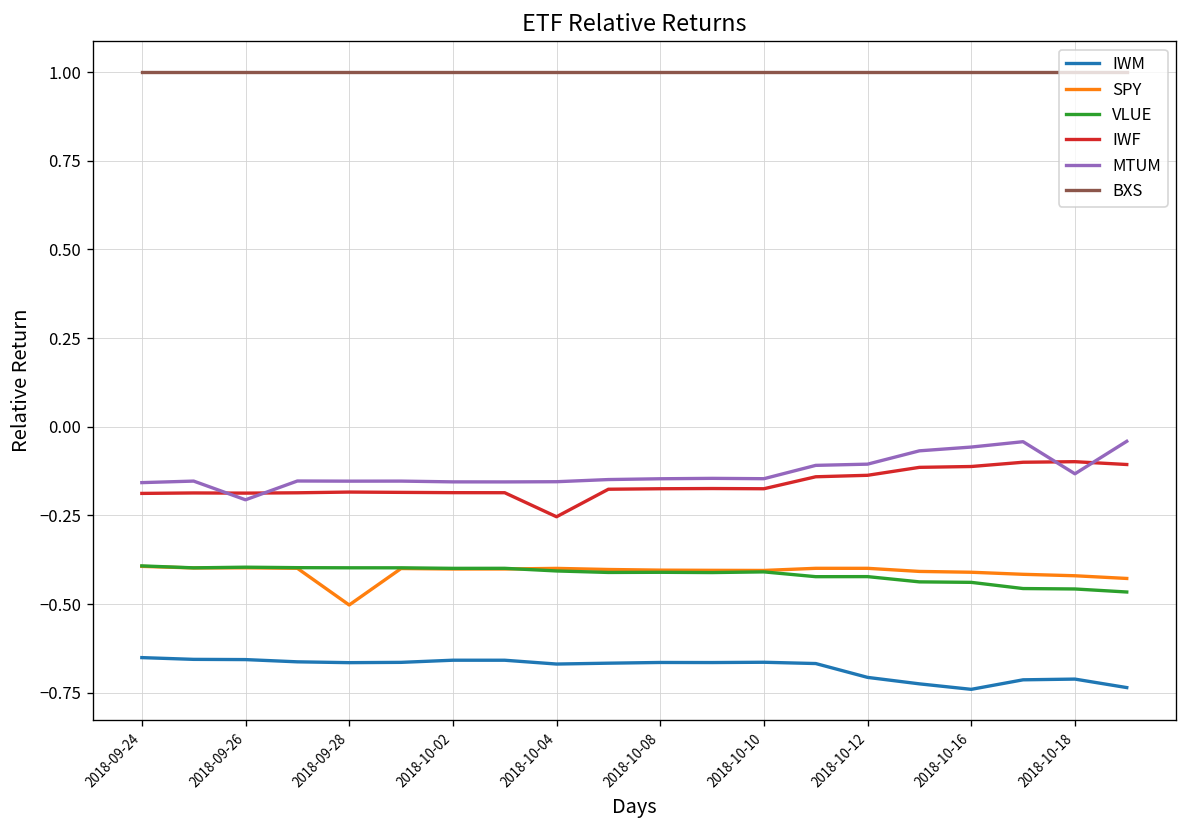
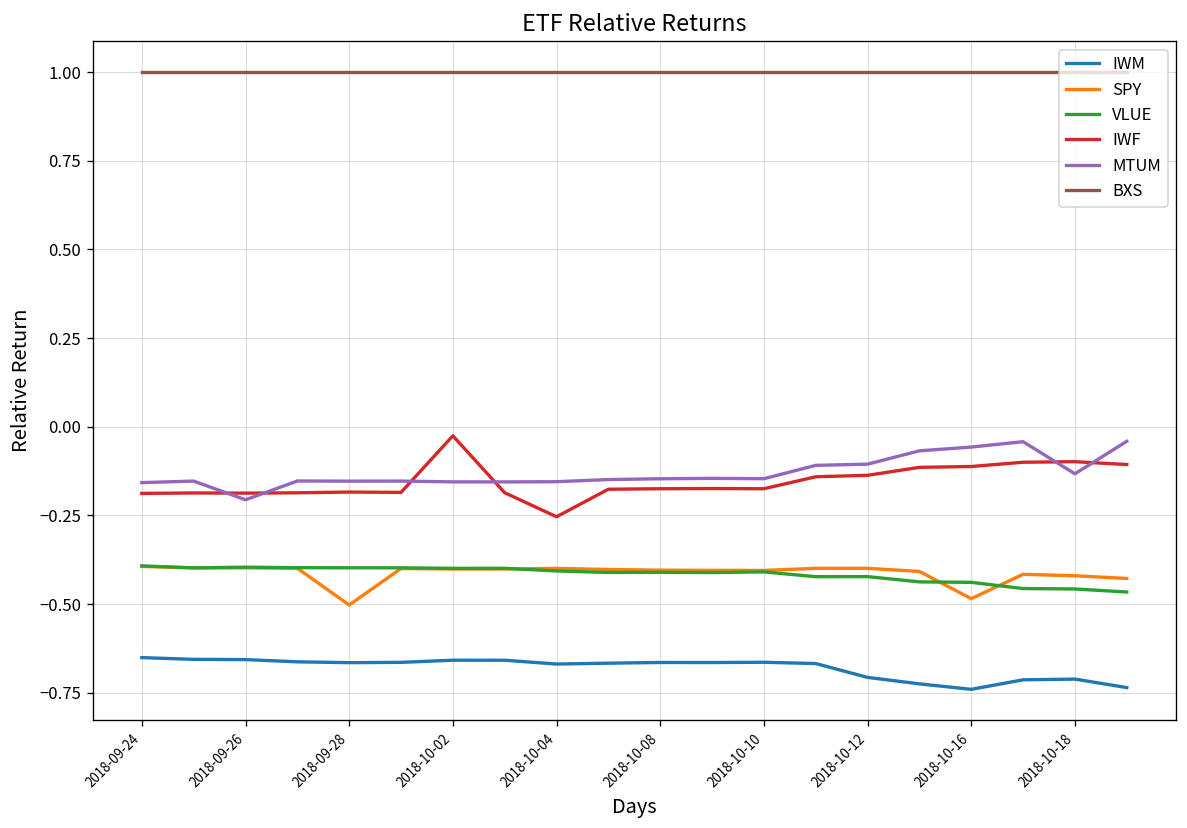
  {
    "IWM": {
      "2018-09-24": -0.65,
      "2018-09-26": -0.66,
      "2018-09-28": -0.67,
      "2018-10-02": -0.66,
      "2018-10-04": -0.67,
      "2018-10-08": -0.66,
      "2018-10-10": -0.66,
      "2018-10-12": -0.71,
      "2018-10-16": -0.74,
      "2018-10-18": -0.71
    },
    "SPY": {
      "2018-09-28": -0.50,
      "2018-10-12": -0.40,
-     "2018-10-16": -0.41,
+     "2018-10-16": -0.48,
      "2018-10-18": -0.42
    },
    "VLUE": {
      "2018-09-28": -0.40,
      "2018-10-12": -0.42,
      "2018-10-16": -0.44,
      "2018-10-18": -0.46
    },
    "IWF": {
      "2018-09-24": -0.19,
      "2018-09-26": -0.19,
      "2018-09-28": -0.18,
-     "2018-10-02": -0.19,
+     "2018-10-02": -0.03,
      "2018-10-04": -0.25,
      "2018-10-08": -0.17,
      "2018-10-10": -0.17,
      "2018-10-12": -0.14,
      "2018-10-16": -0.11,
      "2018-10-18": -0.10
    },
    "MTUM": {
      "2018-09-24": -0.16,
      "2018-09-26": -0.21,
      "2018-09-28": -0.15,
      "2018-10-02": -0.16,
      "2018-10-04": -0.16,
      "2018-10-08": -0.15,
      "2018-10-10": -0.15,
      "2018-10-12": -0.11,
      "2018-10-16": -0.06,
      "2018-10-18": -0.13
    },
    "BXS": {
      "2018-09-24": 1.00,
      "2018-09-26": 1.00,
      "2018-09-28": 1.00,
      "2018-10-02": 1.00,
      "2018-10-04": 1.00,
      "2018-10-08": 1.00,
      "2018-10-10": 1.00,
      "2018-10-12": 1.00,
      "2018-10-16": 1.00
    }
  }
